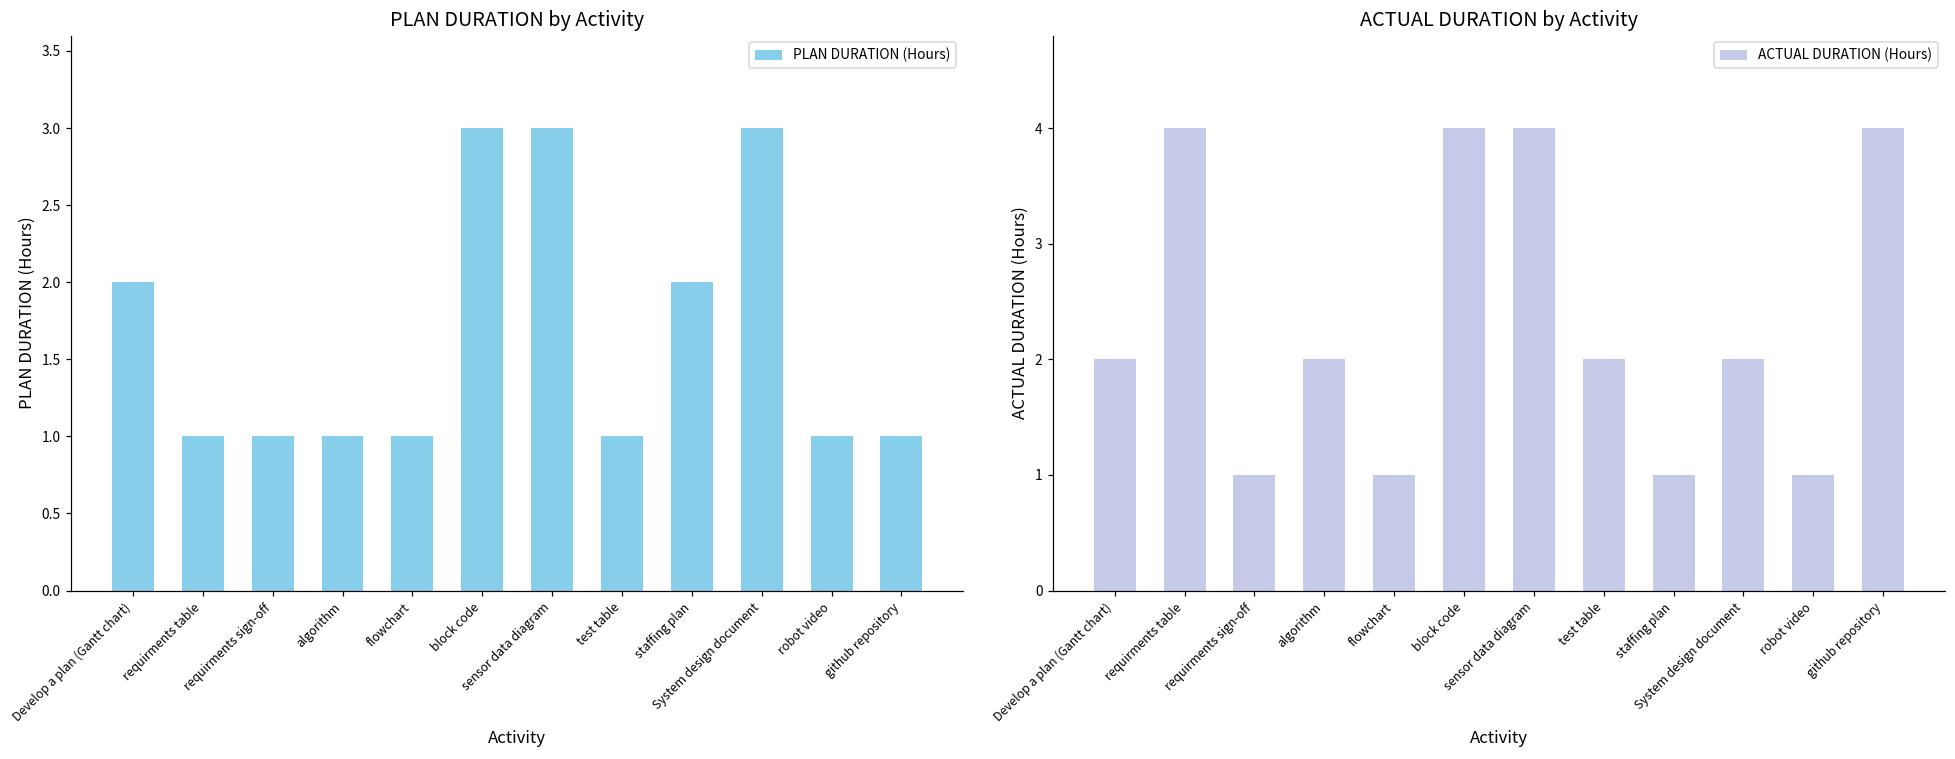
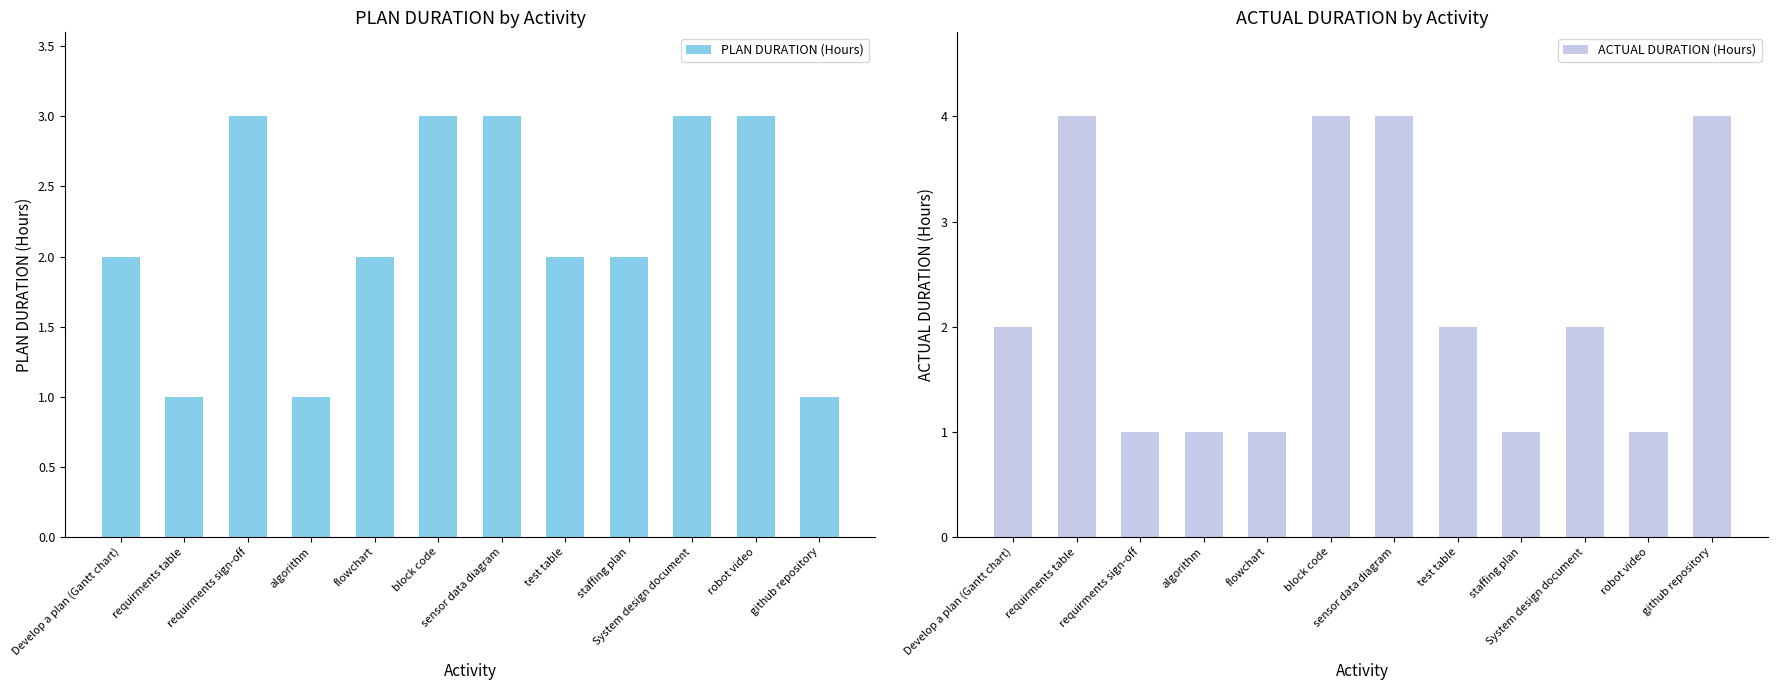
  {
    "PLAN DURATION by Activity": {
      "Develop a plan (Gantt chart)": 2,
      "requirments table": 1,
-     "requirments sign-off": 1,
+     "requirments sign-off": 3,
      "algorithm": 1,
-     "flowchart": 1,
+     "flowchart": 2,
      "block code": 3,
      "sensor data diagram": 3,
-     "test table": 1,
+     "test table": 2,
      "staffing plan": 2,
      "System design document": 3,
-     "robot video": 1,
+     "robot video": 3,
      "github repository": 1
    },
    "ACTUAL DURATION by Activity": {
      "Develop a plan (Gantt chart)": 2,
      "requirments table": 4,
      "requirments sign-off": 1,
-     "algorithm": 2,
+     "algorithm": 1,
      "flowchart": 1,
      "block code": 4,
      "sensor data diagram": 4,
      "test table": 2,
      "staffing plan": 1,
      "System design document": 2,
      "robot video": 1,
      "github repository": 4
    }
  }
